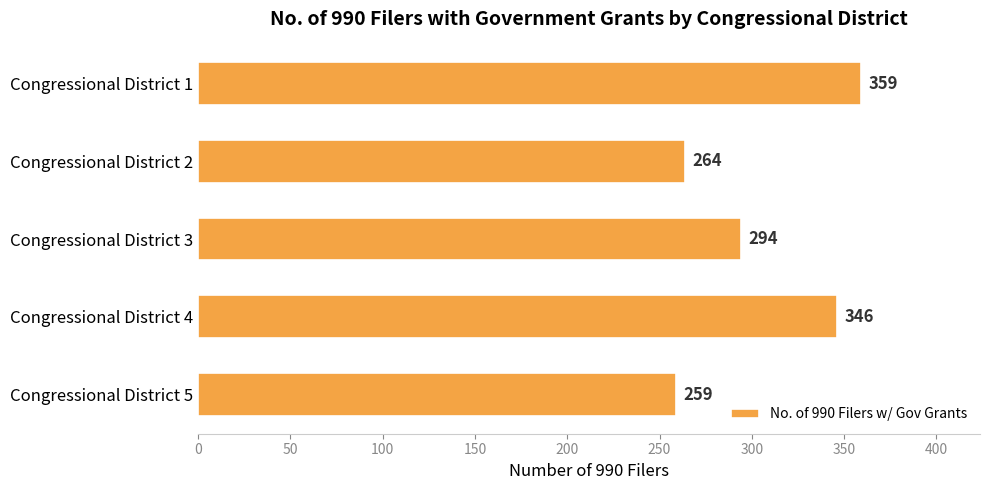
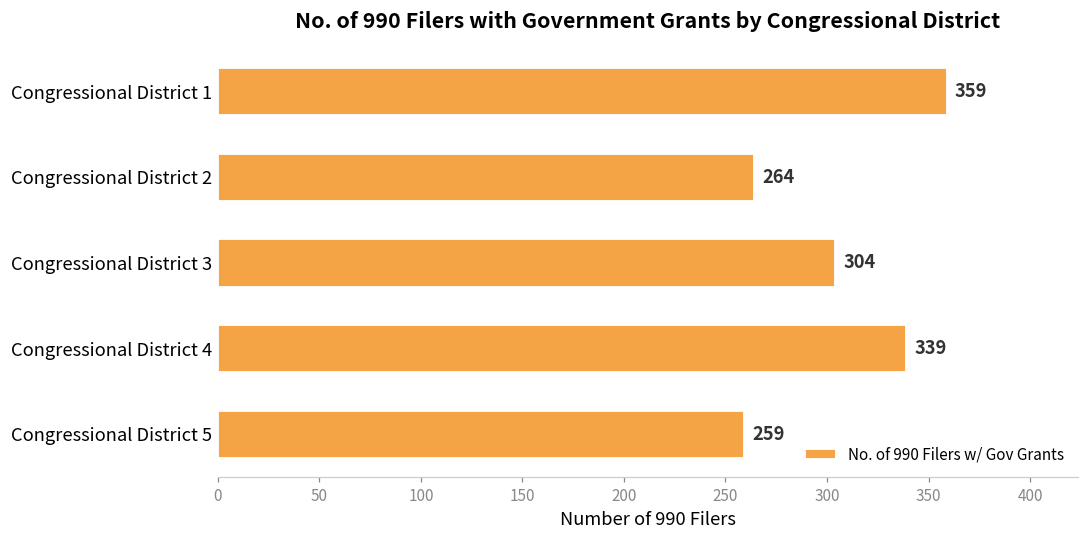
  {
    "Congressional District 1": 359,
    "Congressional District 2": 264,
-   "Congressional District 3": 294,
-   "Congressional District 4": 346,
+   "Congressional District 3": 304,
+   "Congressional District 4": 339,
    "Congressional District 5": 259
  }
